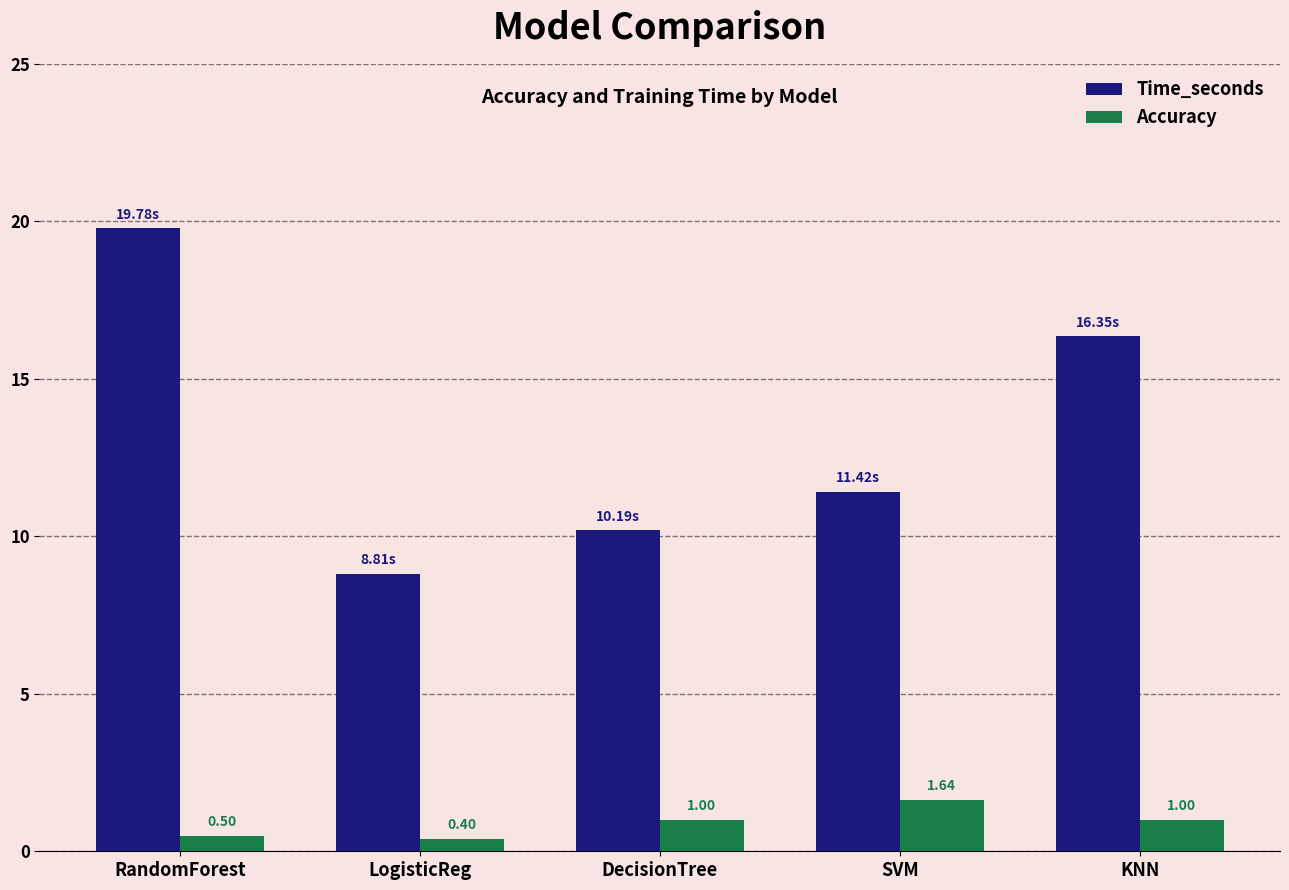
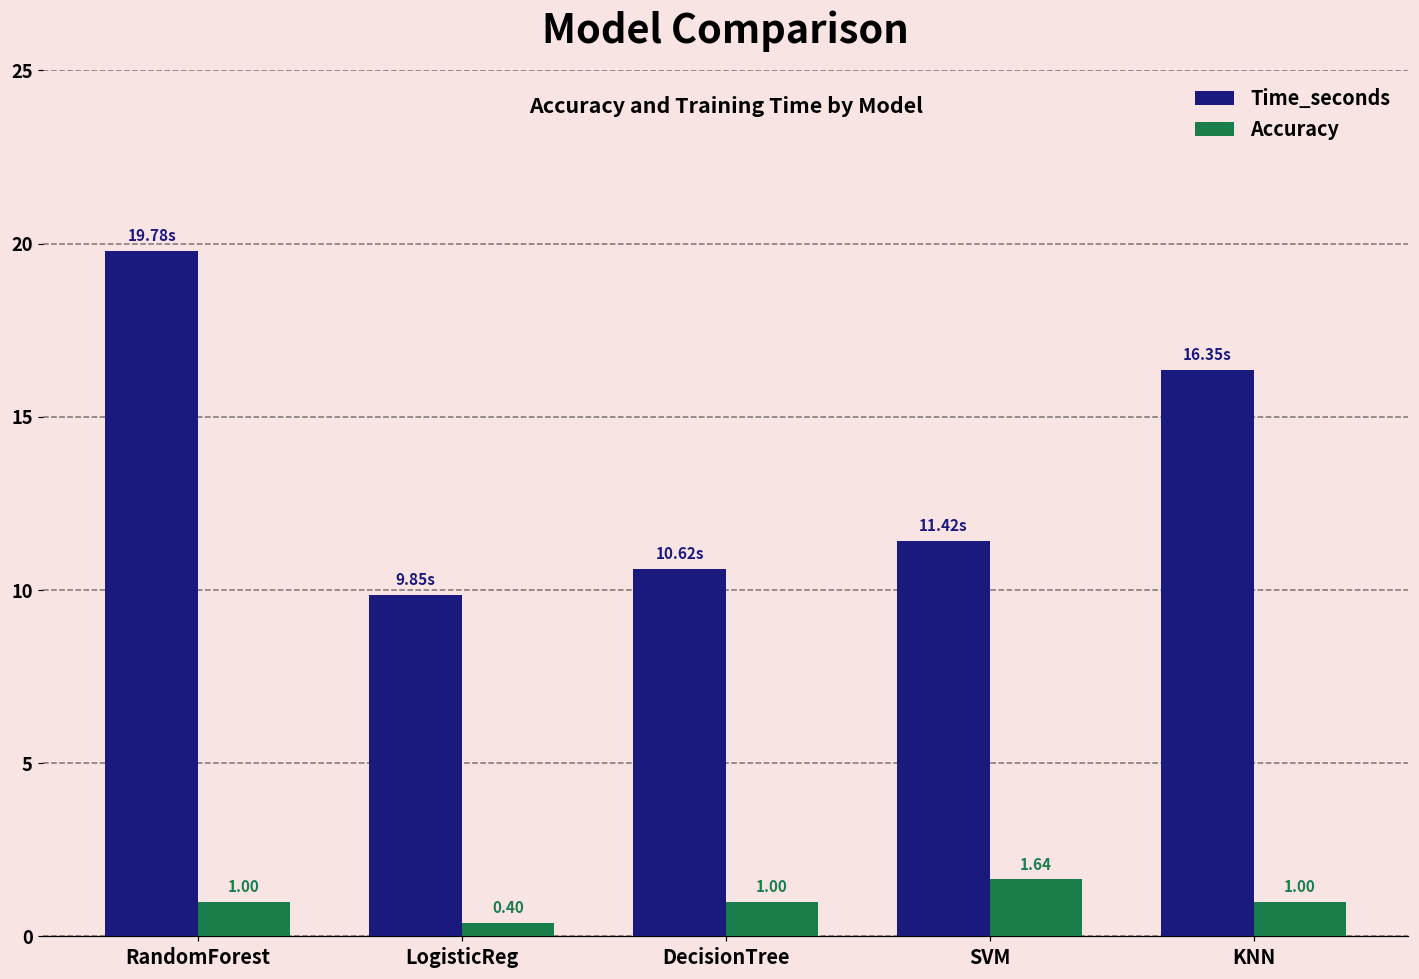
  {
    "Time_seconds": {
      "RandomForest": "19.78s",
-     "LogisticReg": "8.81s",
-     "DecisionTree": "10.19s",
+     "LogisticReg": "9.85s",
+     "DecisionTree": "10.62s",
      "SVM": "11.42s",
      "KNN": "16.35s"
    },
    "Accuracy": {
-     "RandomForest": "0.50",
+     "RandomForest": "1.00",
      "LogisticReg": "0.40",
      "DecisionTree": "1.00",
      "SVM": "1.64",
      "KNN": "1.00"
    }
  }
